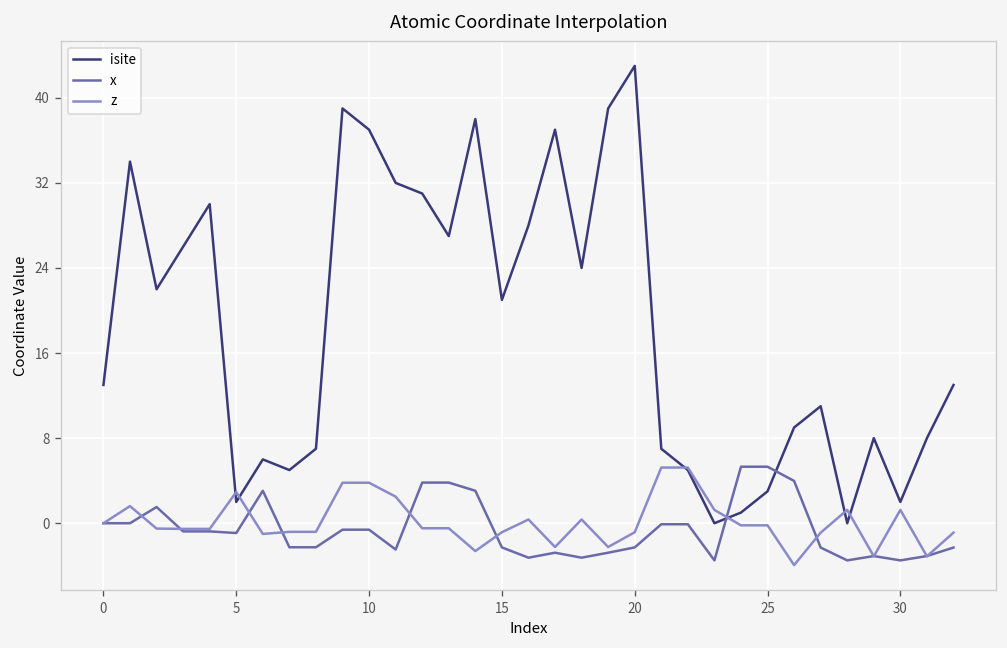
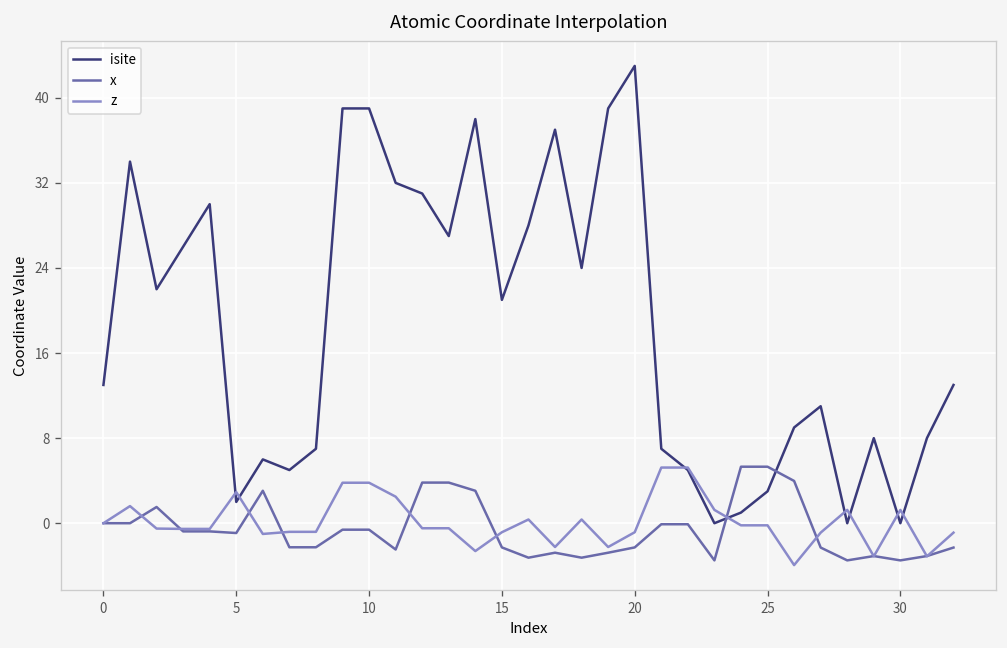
  {
    "isite": {
      "0": 13,
      "5": 2,
-     "10": 37,
+     "10": 39,
      "15": 21,
      "20": 43,
      "25": 3,
-     "30": 2
+     "30": 0
    }
  }
